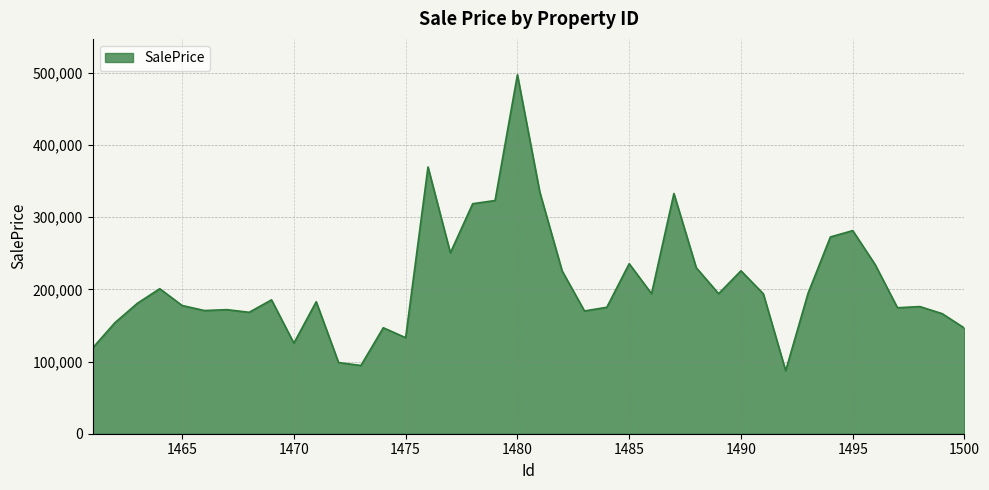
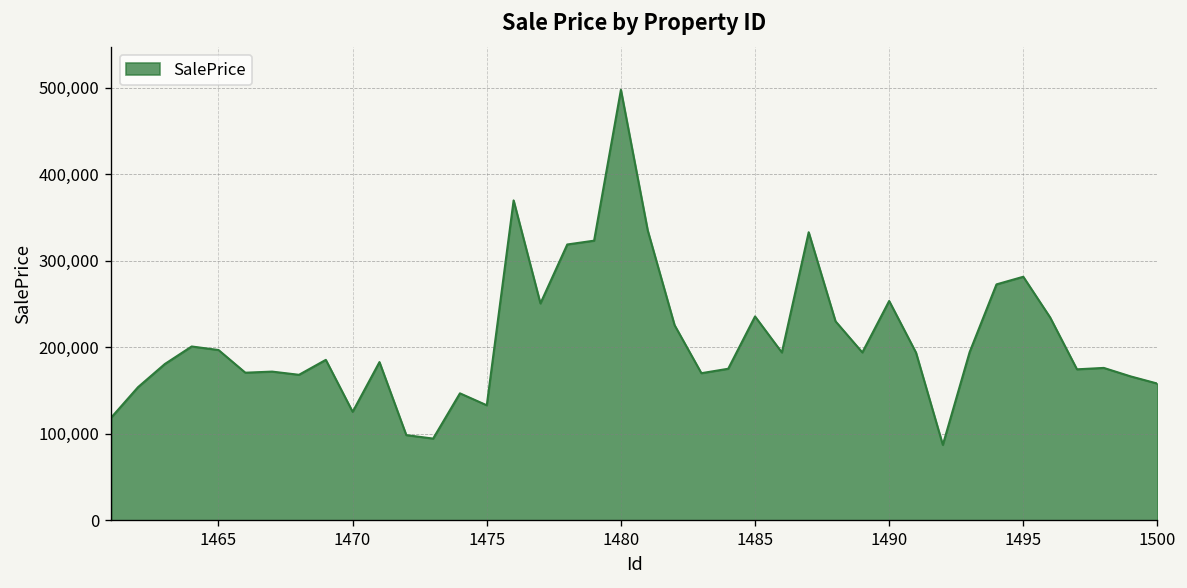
  {
-   "1465": "180,000",
+   "1465": "200,000",
    "1470": "130,000",
    "1475": "130,000",
    "1480": "500,000",
    "1485": "240,000",
-   "1490": "230,000",
+   "1490": "250,000",
    "1495": "280,000",
-   "1500": "150,000"
+   "1500": "160,000"
  }
